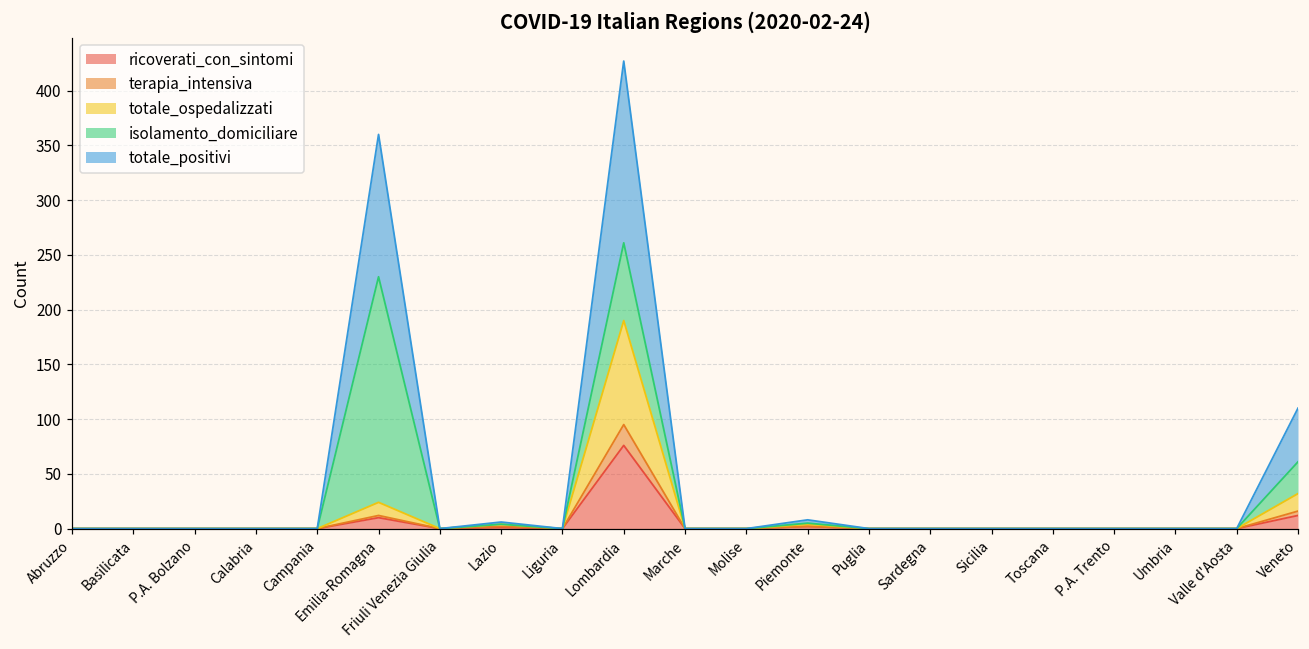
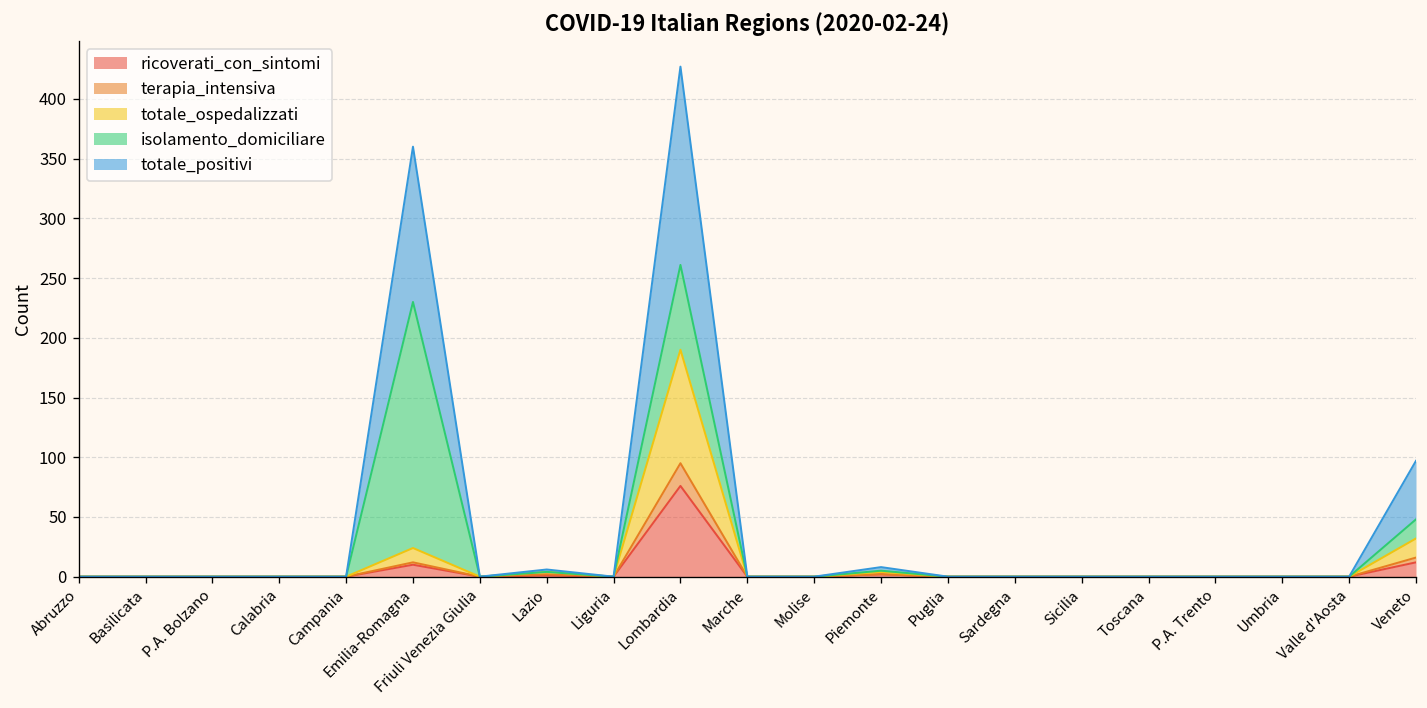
  {
    "totale_ospedalizzati": {
      "Emilia-Romagna": 10,
      "Lombardia": 100,
      "Veneto": 20
    },
    "isolamento_domiciliare": {
      "Emilia-Romagna": 210,
      "Lombardia": 70,
-     "Veneto": 30
+     "Veneto": 20
    },
    "totale_positivi": {
      "Emilia-Romagna": 130,
      "Lombardia": 170,
      "Piemonte": 0,
      "Veneto": 50
    }
  }
